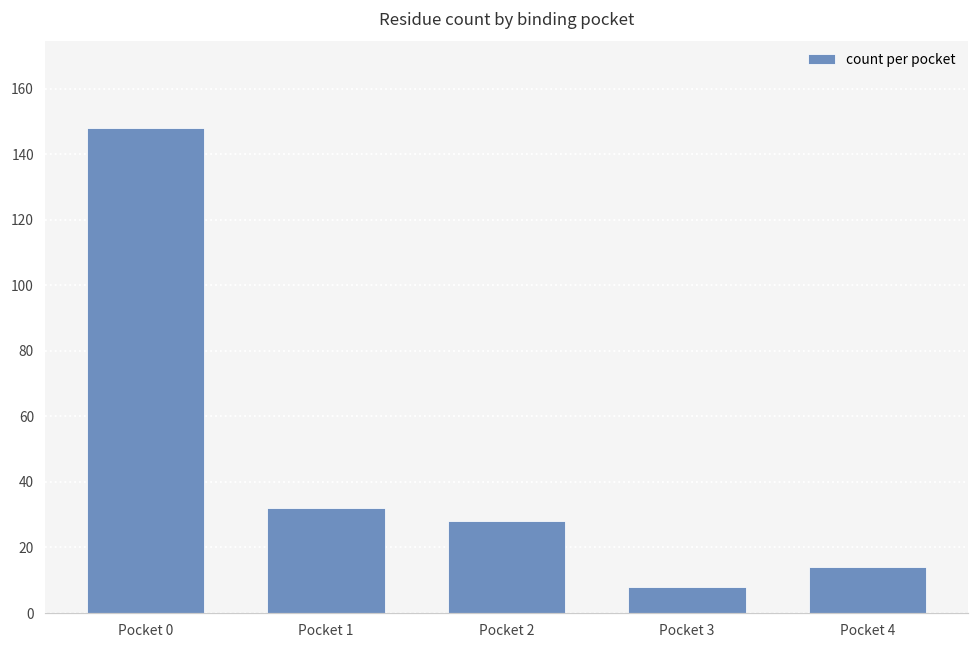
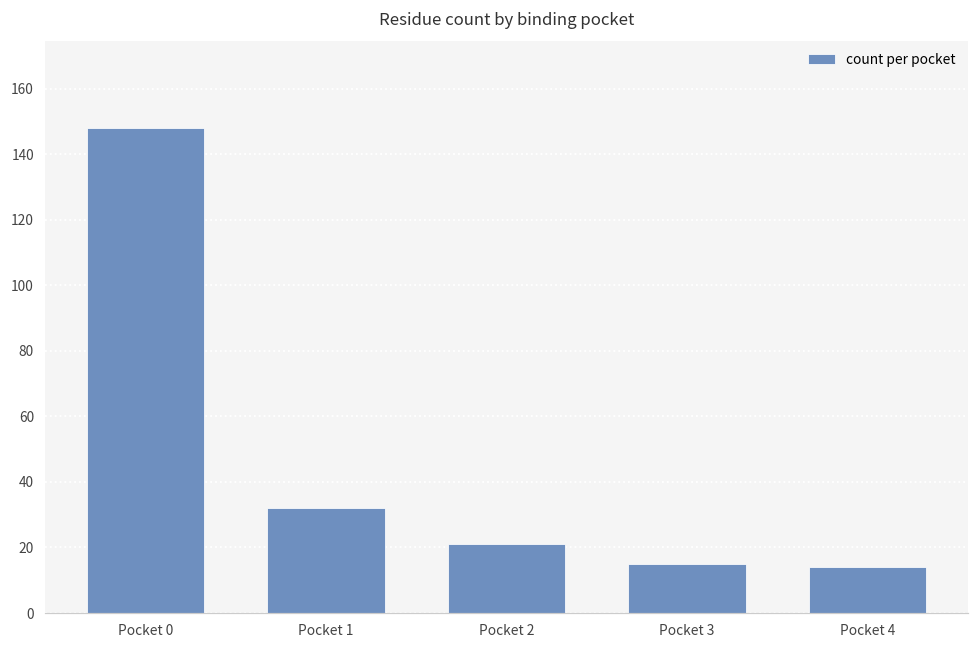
  {
    "Pocket 0": 148,
    "Pocket 1": 32,
-   "Pocket 2": 28,
-   "Pocket 3": 8,
+   "Pocket 2": 21,
+   "Pocket 3": 15,
    "Pocket 4": 14
  }
